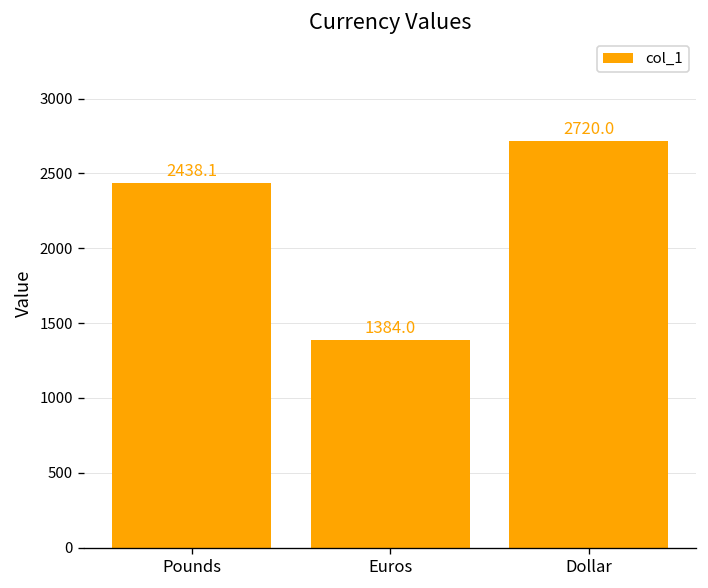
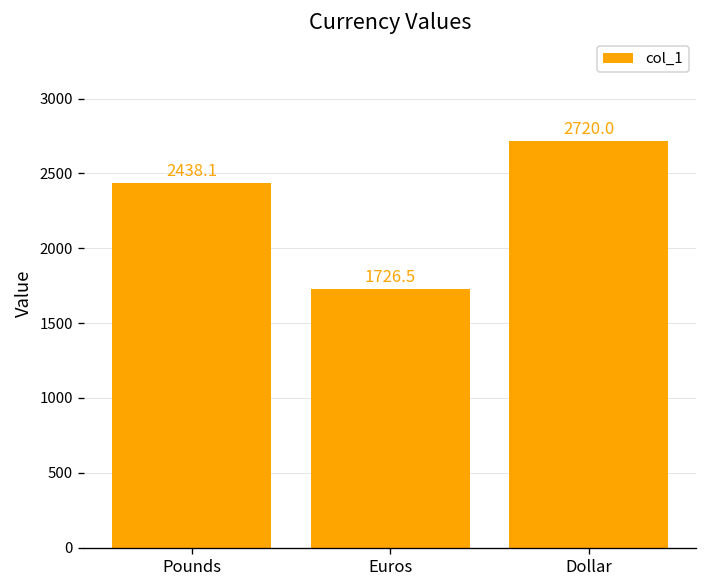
  {
    "Pounds": 2438.1,
-   "Euros": 1384.0,
+   "Euros": 1726.5,
    "Dollar": 2720.0
  }
